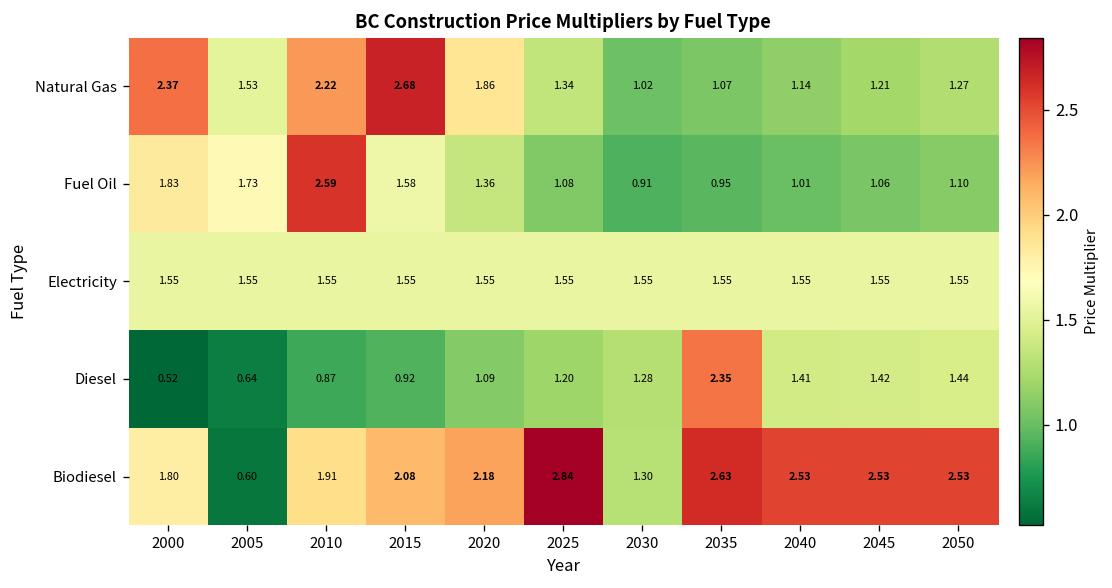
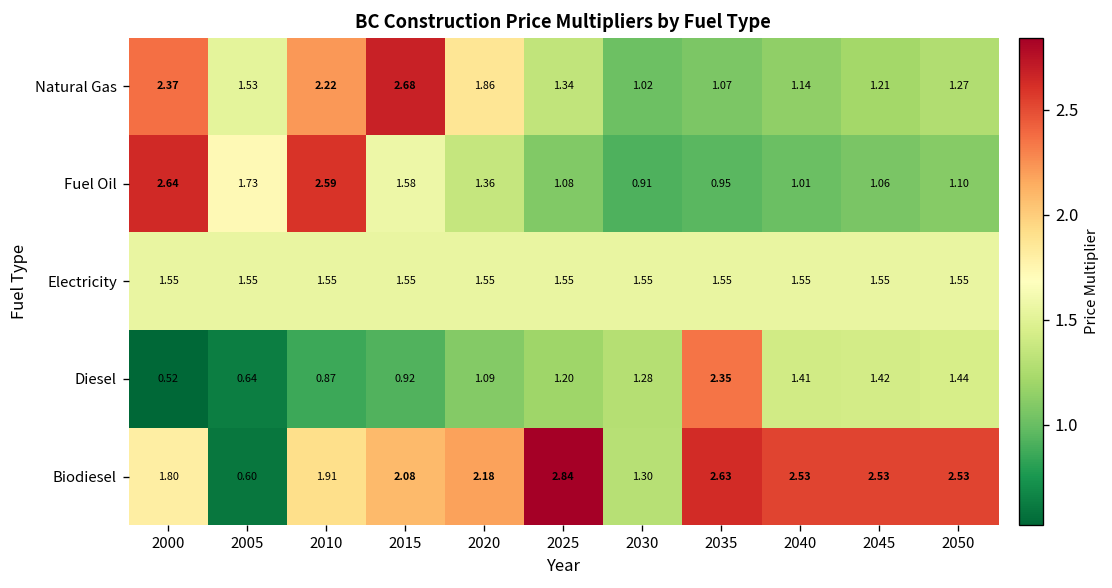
  {
    "Natural Gas": {
      "2000": 2.37,
      "2005": 1.53,
      "2010": 2.22,
      "2015": 2.68,
      "2020": 1.86,
      "2025": 1.34,
      "2030": 1.02,
      "2035": 1.07,
      "2040": 1.14,
      "2045": 1.21,
      "2050": 1.27
    },
    "Fuel Oil": {
-     "2000": 1.83,
+     "2000": 2.64,
      "2005": 1.73,
      "2010": 2.59,
      "2015": 1.58,
      "2020": 1.36,
      "2025": 1.08,
      "2030": 0.91,
      "2035": 0.95,
      "2040": 1.01,
      "2045": 1.06,
      "2050": 1.10
    },
    "Electricity": {
      "2000": 1.55,
      "2005": 1.55,
      "2010": 1.55,
      "2015": 1.55,
      "2020": 1.55,
      "2025": 1.55,
      "2030": 1.55,
      "2035": 1.55,
      "2040": 1.55,
      "2045": 1.55,
      "2050": 1.55
    },
    "Diesel": {
      "2000": 0.52,
      "2005": 0.64,
      "2010": 0.87,
      "2015": 0.92,
      "2020": 1.09,
      "2025": 1.20,
      "2030": 1.28,
      "2035": 2.35,
      "2040": 1.41,
      "2045": 1.42,
      "2050": 1.44
    },
    "Biodiesel": {
      "2000": 1.80,
      "2005": 0.60,
      "2010": 1.91,
      "2015": 2.08,
      "2020": 2.18,
      "2025": 2.84,
      "2030": 1.30,
      "2035": 2.63,
      "2040": 2.53,
      "2045": 2.53,
      "2050": 2.53
    }
  }
